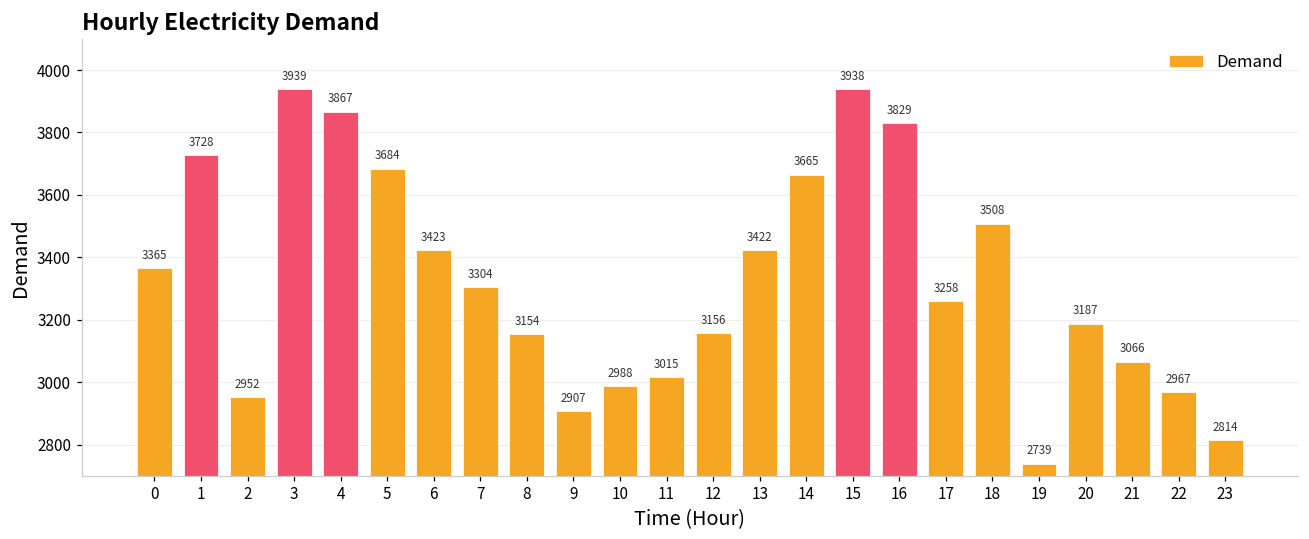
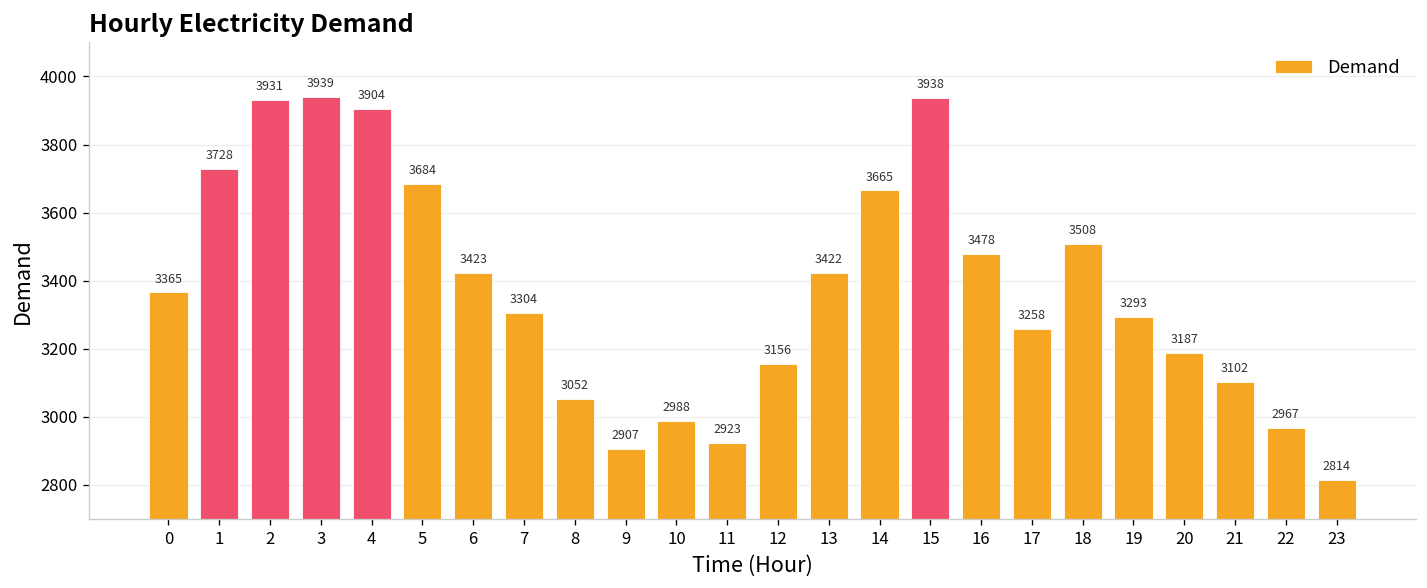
  {
    "1": 3728,
-   "2": 2952,
+   "2": 3931,
    "3": 3939,
-   "4": 3867,
+   "4": 3904,
    "5": 3684,
    "6": 3423,
    "7": 3304,
-   "8": 3154,
+   "8": 3052,
    "9": 2907,
    "10": 2988,
-   "11": 3015,
+   "11": 2923,
    "12": 3156,
    "13": 3422,
    "14": 3665,
    "15": 3938,
-   "16": 3829,
+   "16": 3478,
    "17": 3258,
    "18": 3508,
-   "19": 2739,
-   "21": 3066,
+   "19": 3293,
+   "21": 3102,
    "22": 2967,
    "23": 2814
  }
